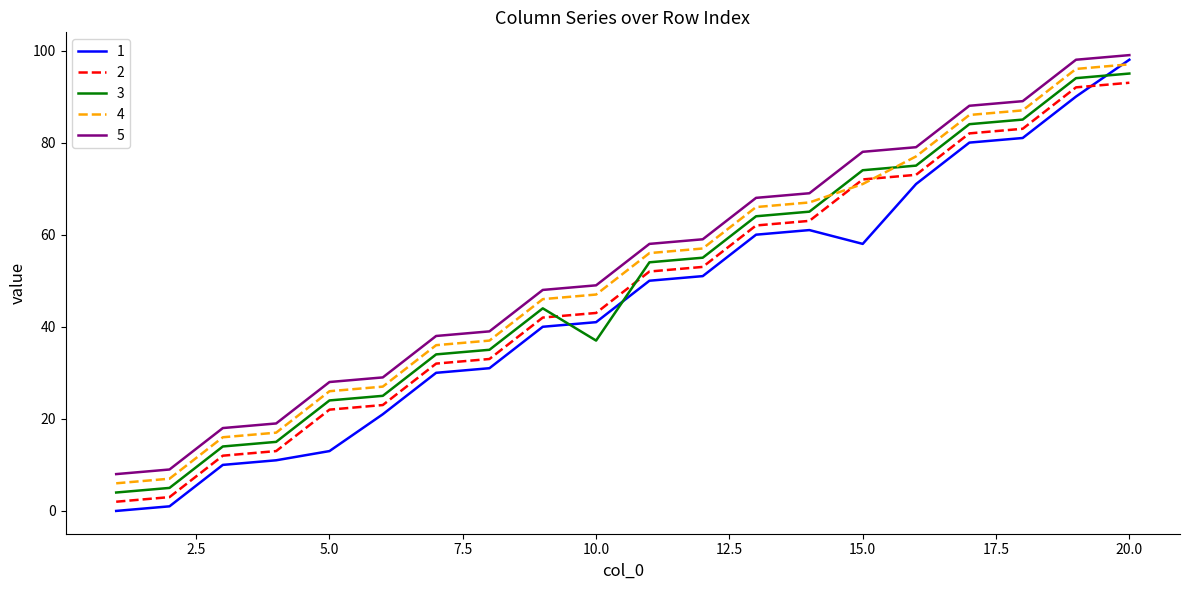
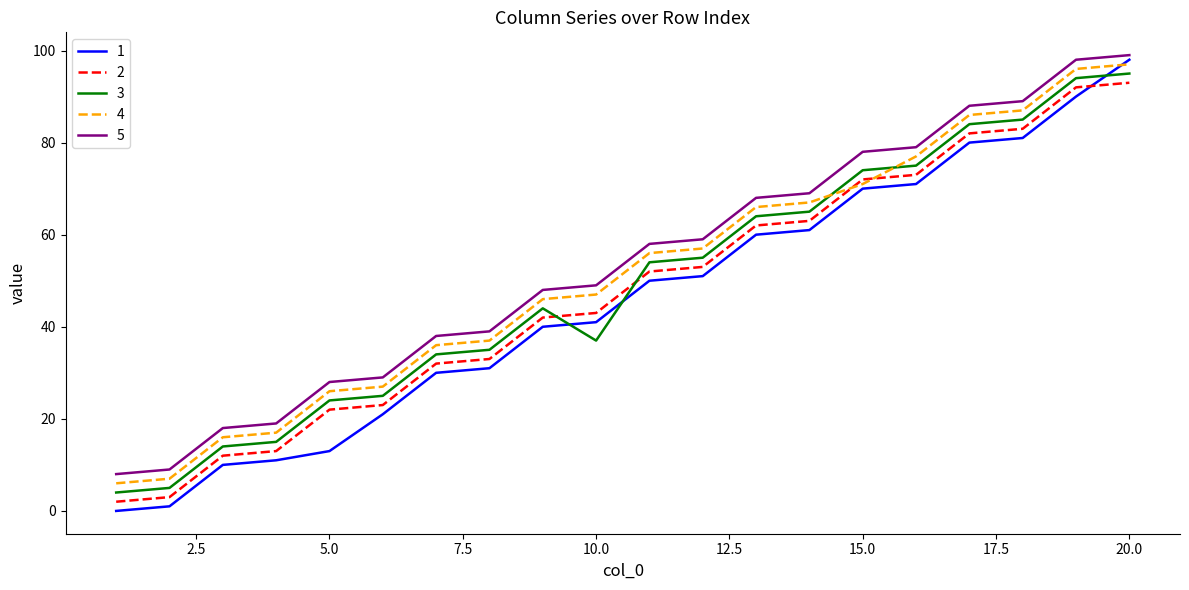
  {
    "1": {
      "5.0": 13,
      "10.0": 41,
-     "15.0": 58,
+     "15.0": 70,
      "20.0": 98
    },
    "2": {
      "5.0": 22,
      "10.0": 43,
      "15.0": 72,
      "20.0": 93
    },
    "3": {
      "5.0": 24,
      "10.0": 37,
      "15.0": 74,
      "20.0": 95
    },
    "4": {
      "5.0": 26,
      "10.0": 47,
      "15.0": 71,
      "20.0": 97
    },
    "5": {
      "5.0": 28,
      "10.0": 49,
      "15.0": 78,
      "20.0": 99
    }
  }
